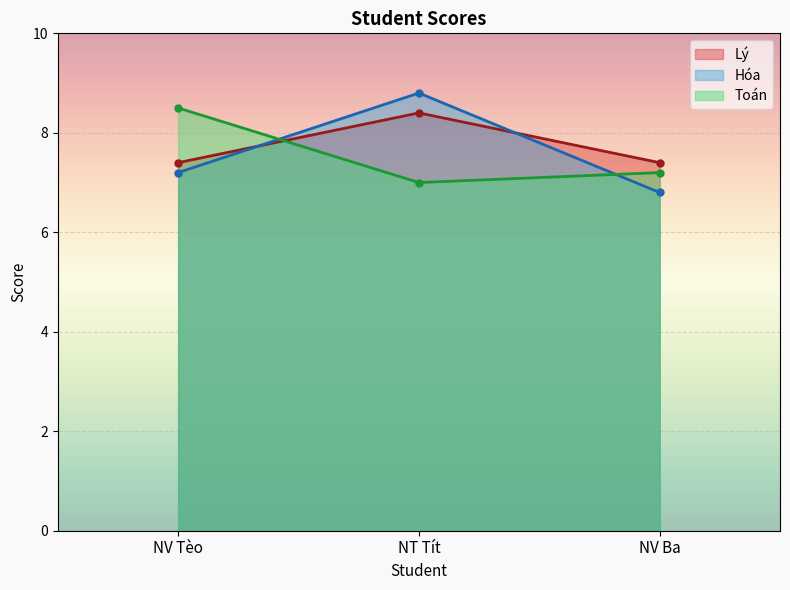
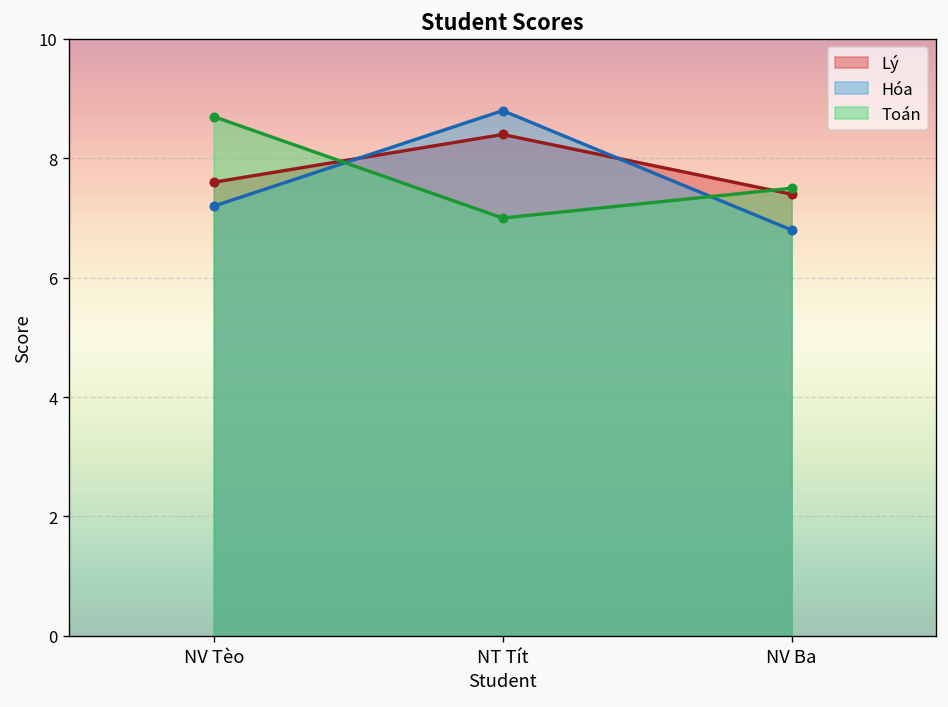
  {
    "Lý": {
-     "NV Tèo": 7.4,
+     "NV Tèo": 7.6,
      "NT Tít": 8.4,
      "NV Ba": 7.4
    },
    "Hóa": {
      "NV Tèo": 7.2,
      "NT Tít": 8.8,
      "NV Ba": 6.8
    },
    "Toán": {
-     "NV Tèo": 8.5,
+     "NV Tèo": 8.7,
      "NT Tít": 7.0,
-     "NV Ba": 7.2
+     "NV Ba": 7.5
    }
  }
